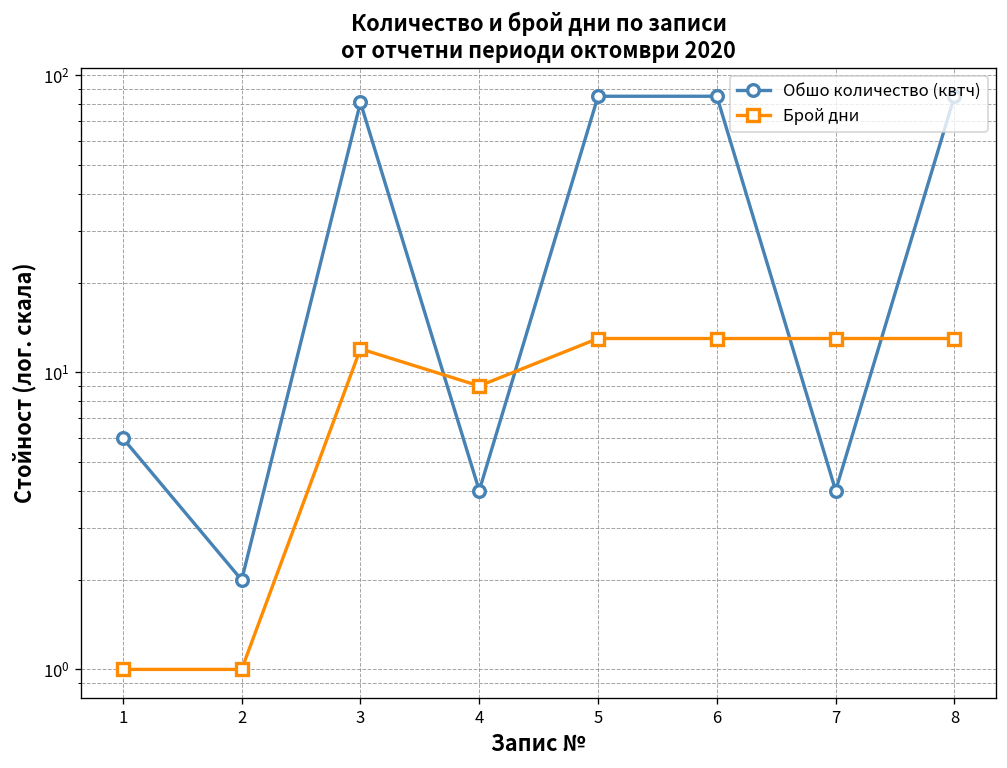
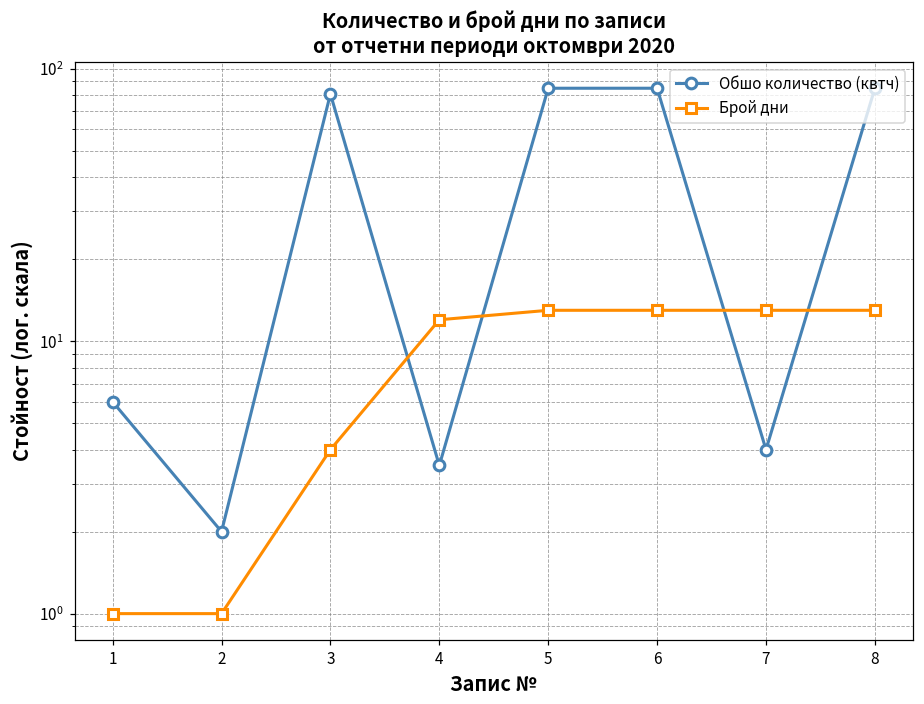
  {
    "Обшо количество (квтч)": {
      "1": 6.0,
      "2": 2.0,
      "3": 81,
-     "4": 4.0,
+     "4": 3.5,
      "5": 85,
      "6": 85,
      "7": 4.0
    },
    "Брой дни": {
      "1": 1.0,
      "2": 1.0,
-     "3": 12,
-     "4": 9.0,
+     "3": 4.0,
+     "4": 12,
      "5": 13,
      "6": 13,
      "7": 13,
      "8": 13
    }
  }
